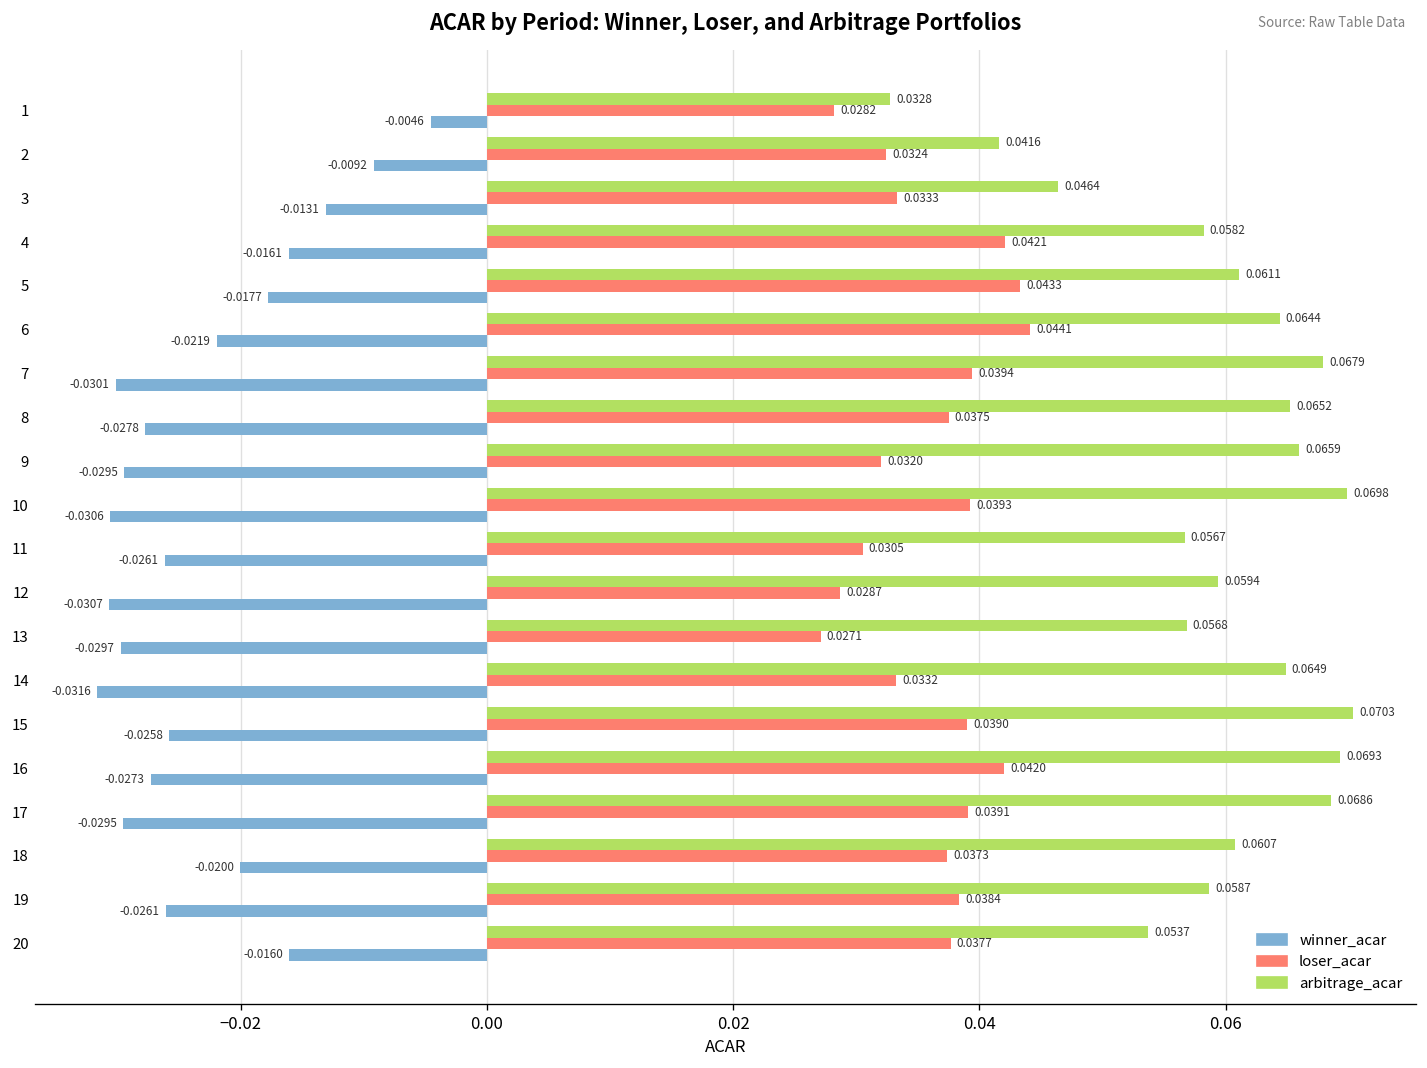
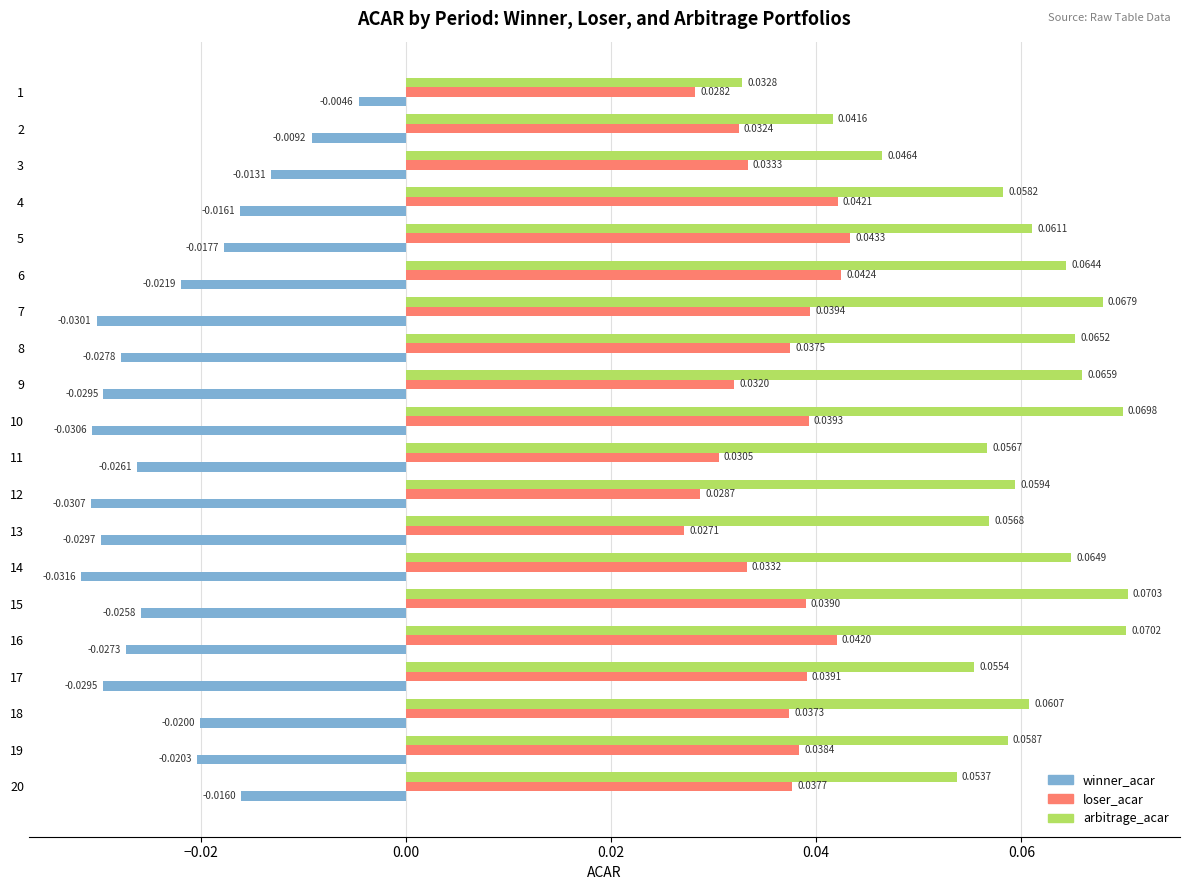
  {
    "winner_acar": {
      "1": -0.0046,
      "2": -0.0092,
      "3": -0.0131,
      "4": -0.0161,
      "5": -0.0177,
      "6": -0.0219,
      "7": -0.0301,
      "8": -0.0278,
      "9": -0.0295,
      "10": -0.0306,
      "11": -0.0261,
      "12": -0.0307,
      "13": -0.0297,
      "14": -0.0316,
      "15": -0.0258,
      "16": -0.0273,
      "17": -0.0295,
      "18": -0.0200,
-     "19": -0.0261,
+     "19": -0.0203,
      "20": -0.0160
    },
    "loser_acar": {
      "1": 0.0282,
      "2": 0.0324,
      "3": 0.0333,
      "4": 0.0421,
      "5": 0.0433,
-     "6": 0.0441,
+     "6": 0.0424,
      "7": 0.0394,
      "8": 0.0375,
      "9": 0.0320,
      "10": 0.0393,
      "11": 0.0305,
      "12": 0.0287,
      "13": 0.0271,
      "14": 0.0332,
      "15": 0.0390,
      "16": 0.0420,
      "17": 0.0391,
      "18": 0.0373,
      "19": 0.0384,
      "20": 0.0377
    },
    "arbitrage_acar": {
      "1": 0.0328,
      "2": 0.0416,
      "3": 0.0464,
      "4": 0.0582,
      "5": 0.0611,
      "6": 0.0644,
      "7": 0.0679,
      "8": 0.0652,
      "9": 0.0659,
      "10": 0.0698,
      "11": 0.0567,
      "12": 0.0594,
      "13": 0.0568,
      "14": 0.0649,
      "15": 0.0703,
-     "16": 0.0693,
-     "17": 0.0686,
+     "16": 0.0702,
+     "17": 0.0554,
      "18": 0.0607,
      "19": 0.0587,
      "20": 0.0537
    }
  }
